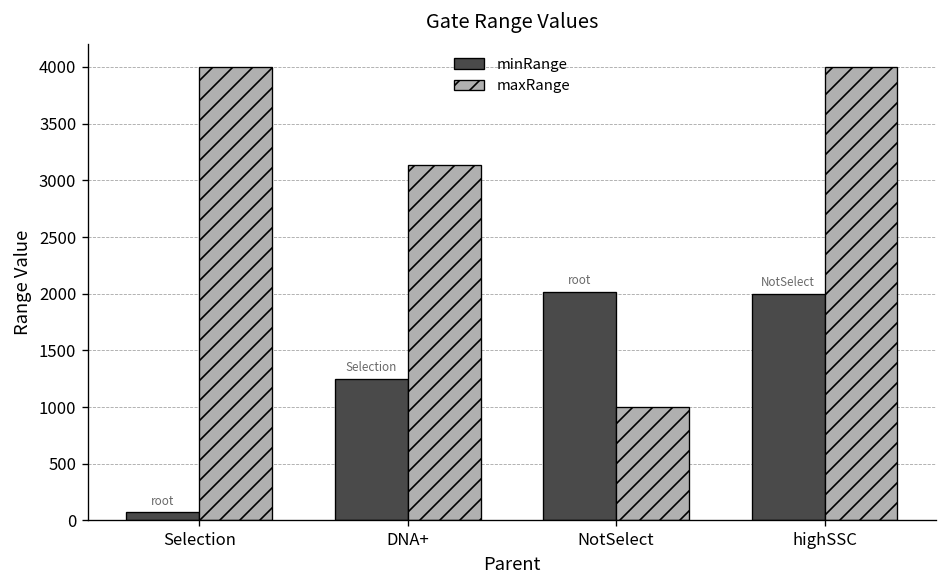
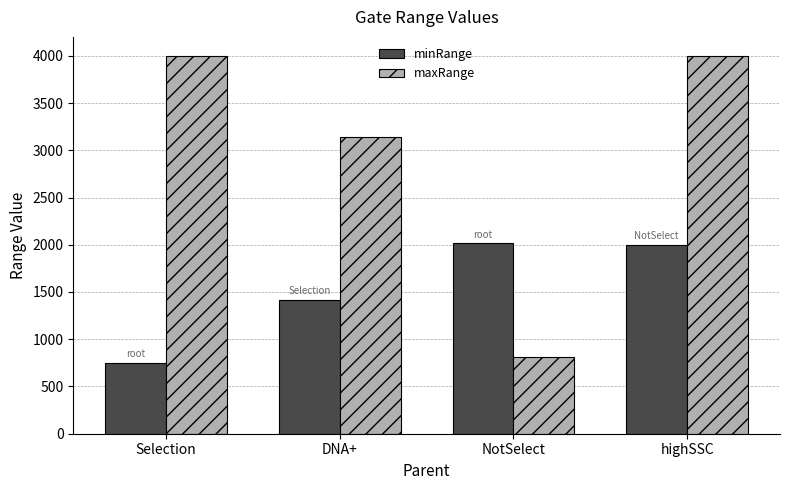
  {
    "minRange": {
-     "Selection": 100,
-     "DNA+": 1300,
+     "Selection": 800,
+     "DNA+": 1400,
      "NotSelect": 2000,
      "highSSC": 2000
    },
    "maxRange": {
      "Selection": 4000,
      "DNA+": 3100,
-     "NotSelect": 1000,
+     "NotSelect": 800,
      "highSSC": 4000
    }
  }
